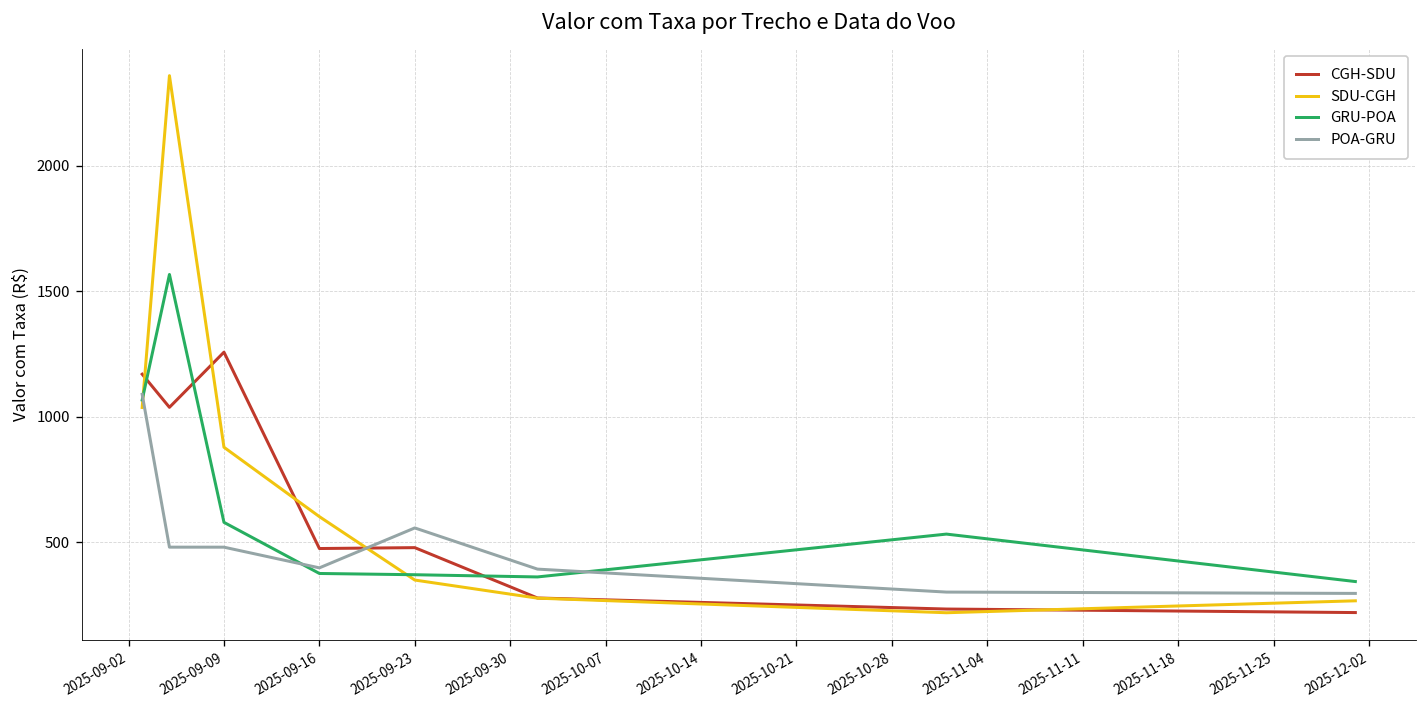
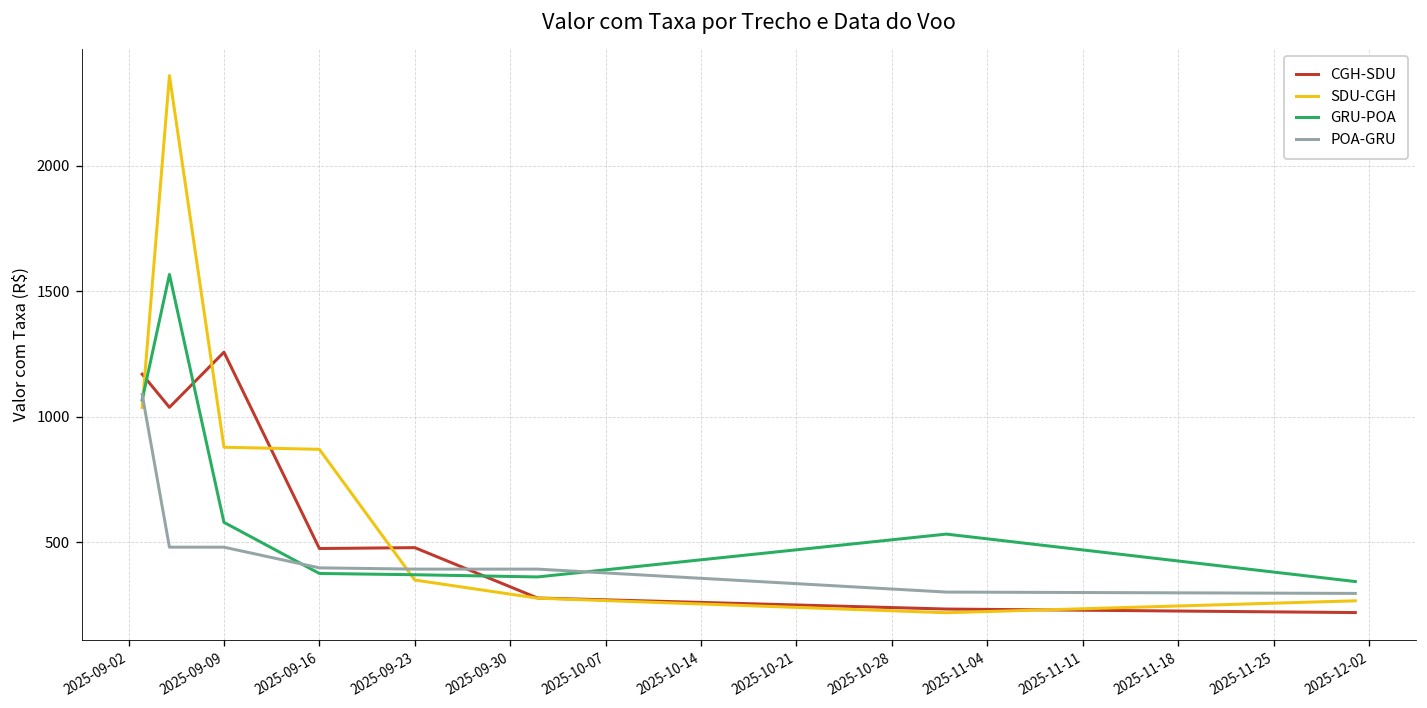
  {
    "CGH-SDU": {
      "2025-09-09": 1260,
      "2025-09-16": 470,
      "2025-09-23": 480
    },
    "SDU-CGH": {
      "2025-09-09": 880,
-     "2025-09-16": 600,
+     "2025-09-16": 870,
      "2025-09-23": 350
    },
    "GRU-POA": {
      "2025-09-09": 580,
      "2025-09-16": 380,
      "2025-09-23": 370
    },
    "POA-GRU": {
      "2025-09-09": 480,
      "2025-09-16": 400,
-     "2025-09-23": 560
+     "2025-09-23": 390
    }
  }
